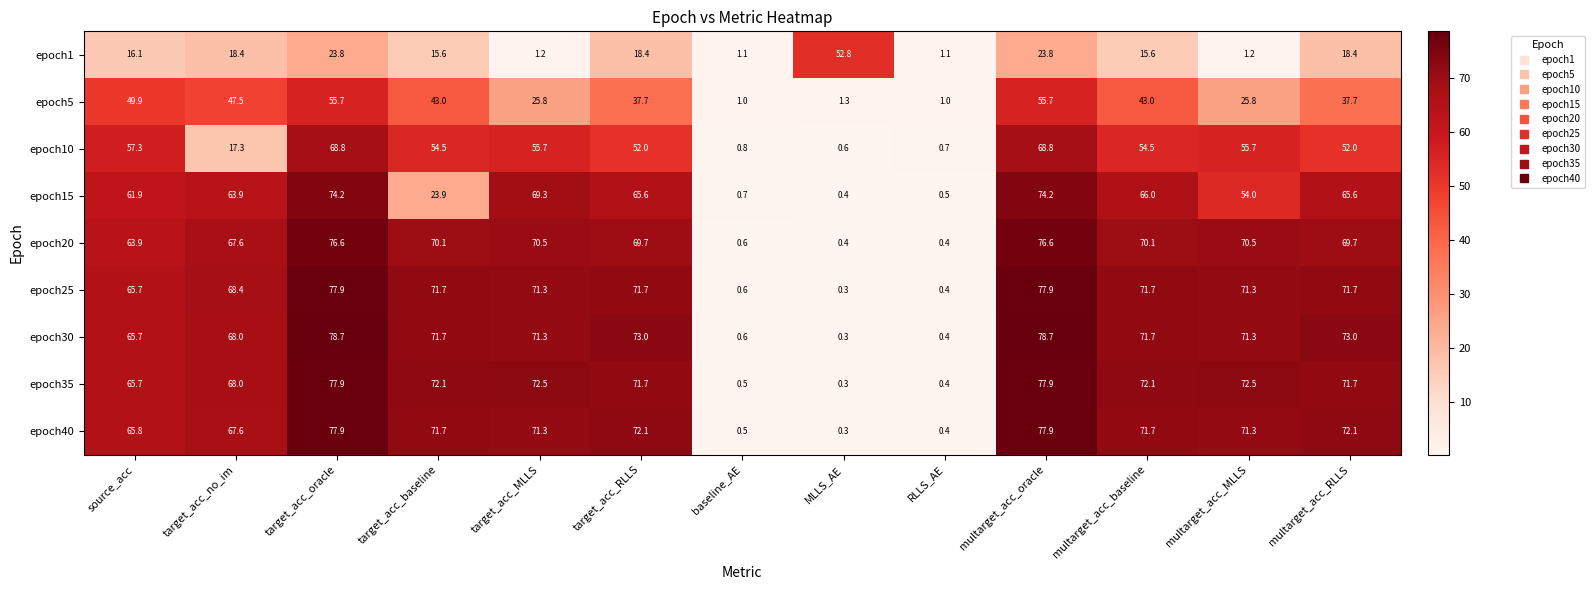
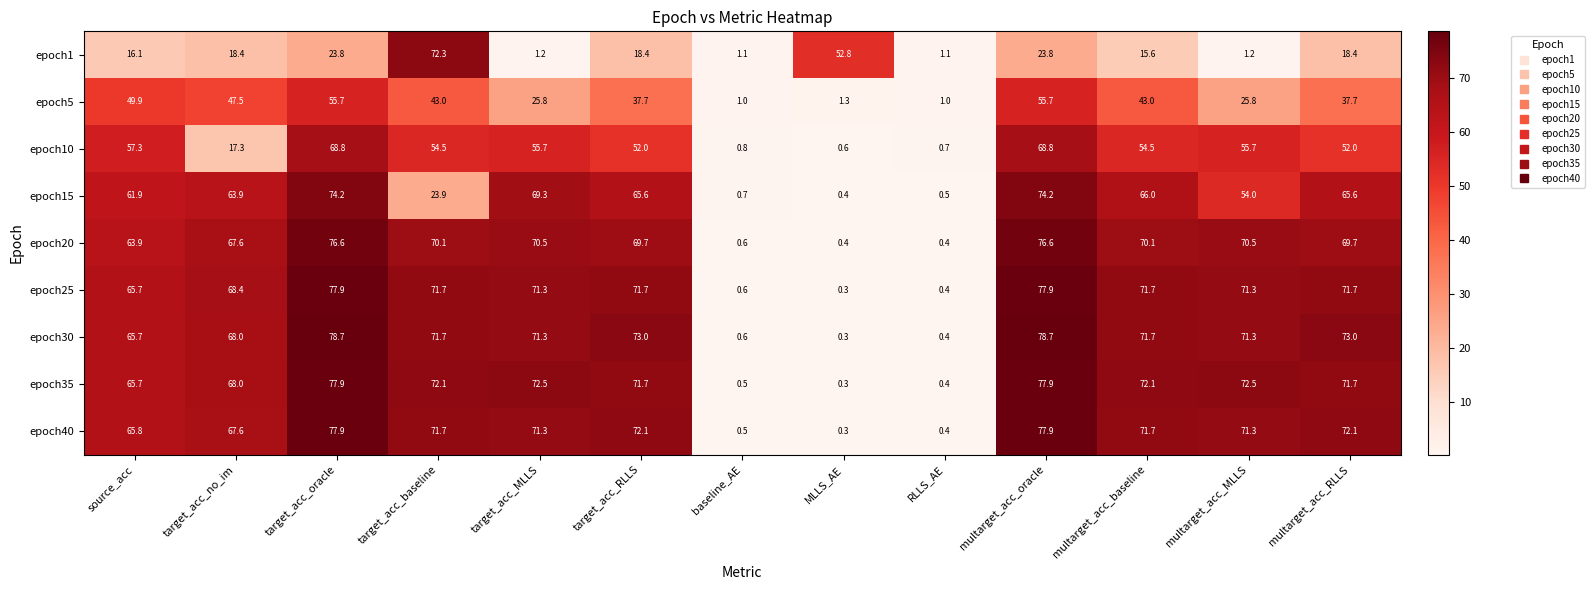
  {
    "epoch1": {
      "source_acc": 16.1,
      "target_acc_no_im": 18.4,
      "target_acc_oracle": 23.8,
-     "target_acc_baseline": 15.6,
+     "target_acc_baseline": 72.3,
      "target_acc_MLLS": 1.2,
      "target_acc_RLLS": 18.4,
      "baseline_AE": 1.1,
      "MLLS_AE": 52.8,
      "RLLS_AE": 1.1,
      "multarget_acc_oracle": 23.8,
      "multarget_acc_baseline": 15.6,
      "multarget_acc_MLLS": 1.2,
      "multarget_acc_RLLS": 18.4
    },
    "epoch5": {
      "source_acc": 49.9,
      "target_acc_no_im": 47.5,
      "target_acc_oracle": 55.7,
      "target_acc_baseline": 43.0,
      "target_acc_MLLS": 25.8,
      "target_acc_RLLS": 37.7,
      "baseline_AE": 1.0,
      "MLLS_AE": 1.3,
      "RLLS_AE": 1.0,
      "multarget_acc_oracle": 55.7,
      "multarget_acc_baseline": 43.0,
      "multarget_acc_MLLS": 25.8,
      "multarget_acc_RLLS": 37.7
    },
    "epoch10": {
      "source_acc": 57.3,
      "target_acc_no_im": 17.3,
      "target_acc_oracle": 68.8,
      "target_acc_baseline": 54.5,
      "target_acc_MLLS": 55.7,
      "target_acc_RLLS": 52.0,
      "baseline_AE": 0.8,
      "MLLS_AE": 0.6,
      "RLLS_AE": 0.7,
      "multarget_acc_oracle": 68.8,
      "multarget_acc_baseline": 54.5,
      "multarget_acc_MLLS": 55.7,
      "multarget_acc_RLLS": 52.0
    },
    "epoch15": {
      "source_acc": 61.9,
      "target_acc_no_im": 63.9,
      "target_acc_oracle": 74.2,
      "target_acc_baseline": 23.9,
      "target_acc_MLLS": 69.3,
      "target_acc_RLLS": 65.6,
      "baseline_AE": 0.7,
      "MLLS_AE": 0.4,
      "RLLS_AE": 0.5,
      "multarget_acc_oracle": 74.2,
      "multarget_acc_baseline": 66.0,
      "multarget_acc_MLLS": 54.0,
      "multarget_acc_RLLS": 65.6
    },
    "epoch20": {
      "source_acc": 63.9,
      "target_acc_no_im": 67.6,
      "target_acc_oracle": 76.6,
      "target_acc_baseline": 70.1,
      "target_acc_MLLS": 70.5,
      "target_acc_RLLS": 69.7,
      "baseline_AE": 0.6,
      "MLLS_AE": 0.4,
      "RLLS_AE": 0.4,
      "multarget_acc_oracle": 76.6,
      "multarget_acc_baseline": 70.1,
      "multarget_acc_MLLS": 70.5,
      "multarget_acc_RLLS": 69.7
    },
    "epoch25": {
      "source_acc": 65.7,
      "target_acc_no_im": 68.4,
      "target_acc_oracle": 77.9,
      "target_acc_baseline": 71.7,
      "target_acc_MLLS": 71.3,
      "target_acc_RLLS": 71.7,
      "baseline_AE": 0.6,
      "MLLS_AE": 0.3,
      "RLLS_AE": 0.4,
      "multarget_acc_oracle": 77.9,
      "multarget_acc_baseline": 71.7,
      "multarget_acc_MLLS": 71.3,
      "multarget_acc_RLLS": 71.7
    },
    "epoch30": {
      "source_acc": 65.7,
      "target_acc_no_im": 68.0,
      "target_acc_oracle": 78.7,
      "target_acc_baseline": 71.7,
      "target_acc_MLLS": 71.3,
      "target_acc_RLLS": 73.0,
      "baseline_AE": 0.6,
      "MLLS_AE": 0.3,
      "RLLS_AE": 0.4,
      "multarget_acc_oracle": 78.7,
      "multarget_acc_baseline": 71.7,
      "multarget_acc_MLLS": 71.3,
      "multarget_acc_RLLS": 73.0
    },
    "epoch35": {
      "source_acc": 65.7,
      "target_acc_no_im": 68.0,
      "target_acc_oracle": 77.9,
      "target_acc_baseline": 72.1,
      "target_acc_MLLS": 72.5,
      "target_acc_RLLS": 71.7,
      "baseline_AE": 0.5,
      "MLLS_AE": 0.3,
      "RLLS_AE": 0.4,
      "multarget_acc_oracle": 77.9,
      "multarget_acc_baseline": 72.1,
      "multarget_acc_MLLS": 72.5,
      "multarget_acc_RLLS": 71.7
    },
    "epoch40": {
      "source_acc": 65.8,
      "target_acc_no_im": 67.6,
      "target_acc_oracle": 77.9,
      "target_acc_baseline": 71.7,
      "target_acc_MLLS": 71.3,
      "target_acc_RLLS": 72.1,
      "baseline_AE": 0.5,
      "MLLS_AE": 0.3,
      "RLLS_AE": 0.4,
      "multarget_acc_oracle": 77.9,
      "multarget_acc_baseline": 71.7,
      "multarget_acc_MLLS": 71.3,
      "multarget_acc_RLLS": 72.1
    }
  }
